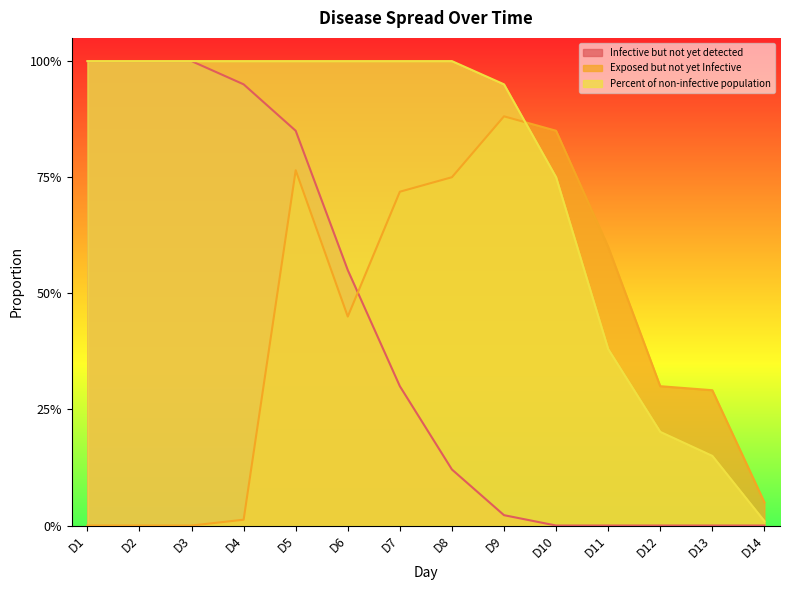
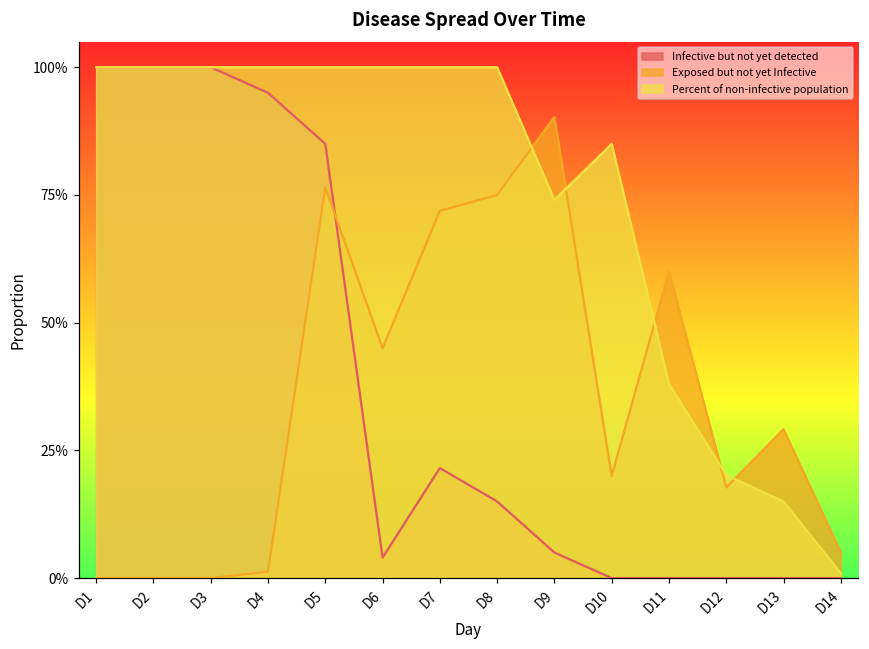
  {
    "Infective but not yet detected": {
      "D4": "95%",
      "D5": "85%",
-     "D6": "55%",
-     "D7": "30%",
-     "D8": "12%",
-     "D9": "2%",
+     "D6": "4%",
+     "D7": "22%",
+     "D8": "15%",
+     "D9": "5%",
      "D10": "0%",
      "D11": "0%",
      "D12": "0%",
      "D13": "0%",
      "D14": "0%"
    },
    "Exposed but not yet Infective": {
      "D1": "0%",
      "D2": "0%",
      "D3": "0%",
      "D4": "1%",
      "D5": "77%",
      "D6": "45%",
      "D7": "72%",
      "D8": "75%",
-     "D9": "88%",
-     "D10": "85%",
+     "D9": "90%",
+     "D10": "20%",
      "D11": "60%",
-     "D12": "30%",
+     "D12": "18%",
      "D13": "29%",
      "D14": "5%"
    },
    "Percent of non-infective population": {
      "D4": "100%",
      "D5": "100%",
      "D6": "100%",
      "D7": "100%",
      "D8": "100%",
-     "D9": "95%",
-     "D10": "75%",
+     "D9": "74%",
+     "D10": "85%",
      "D11": "38%",
      "D12": "20%",
      "D13": "15%",
      "D14": "1%"
    }
  }
